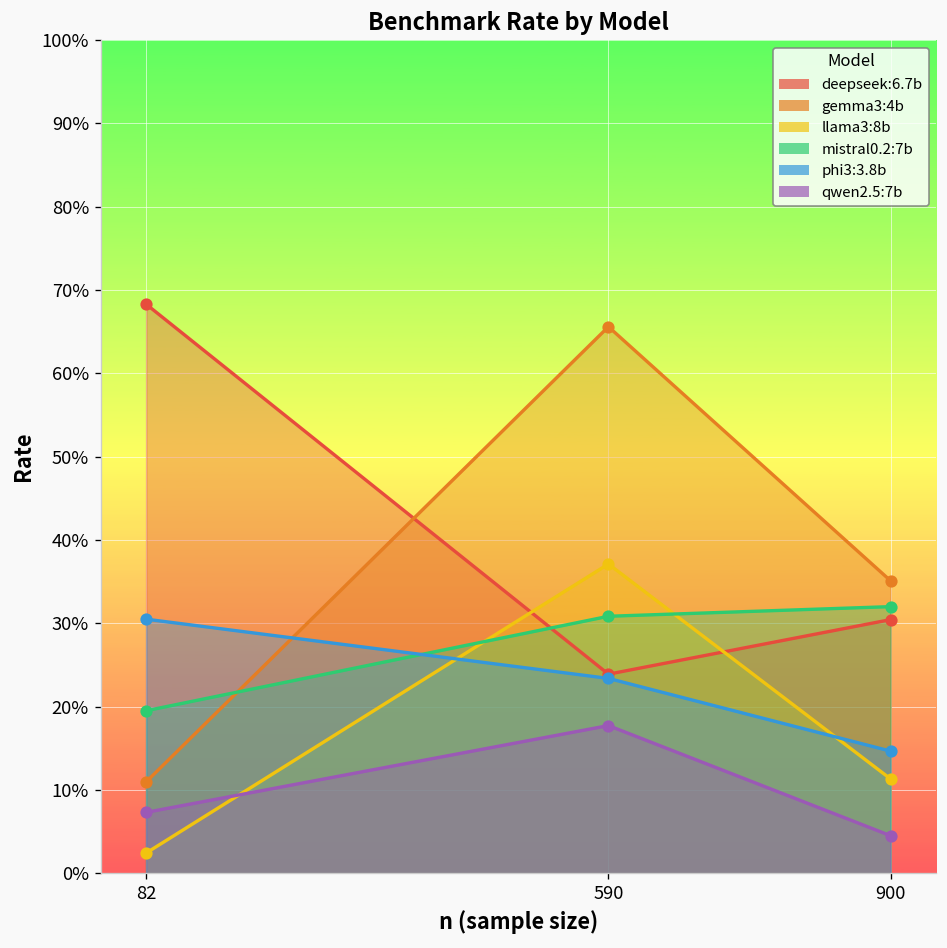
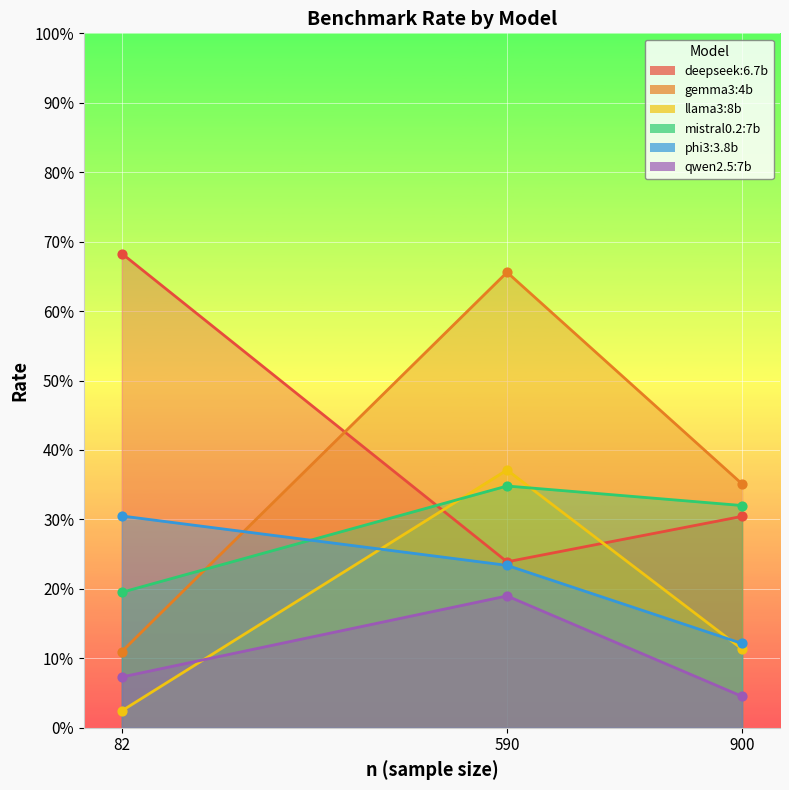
  {
    "mistral0.2:7b": {
      "82": "20%",
-     "590": "31%",
+     "590": "35%",
      "900": "32%"
    },
    "phi3:3.8b": {
      "82": "30%",
      "590": "23%",
-     "900": "15%"
+     "900": "12%"
    },
    "qwen2.5:7b": {
      "82": "7%",
-     "590": "18%",
+     "590": "19%",
      "900": "5%"
    }
  }
